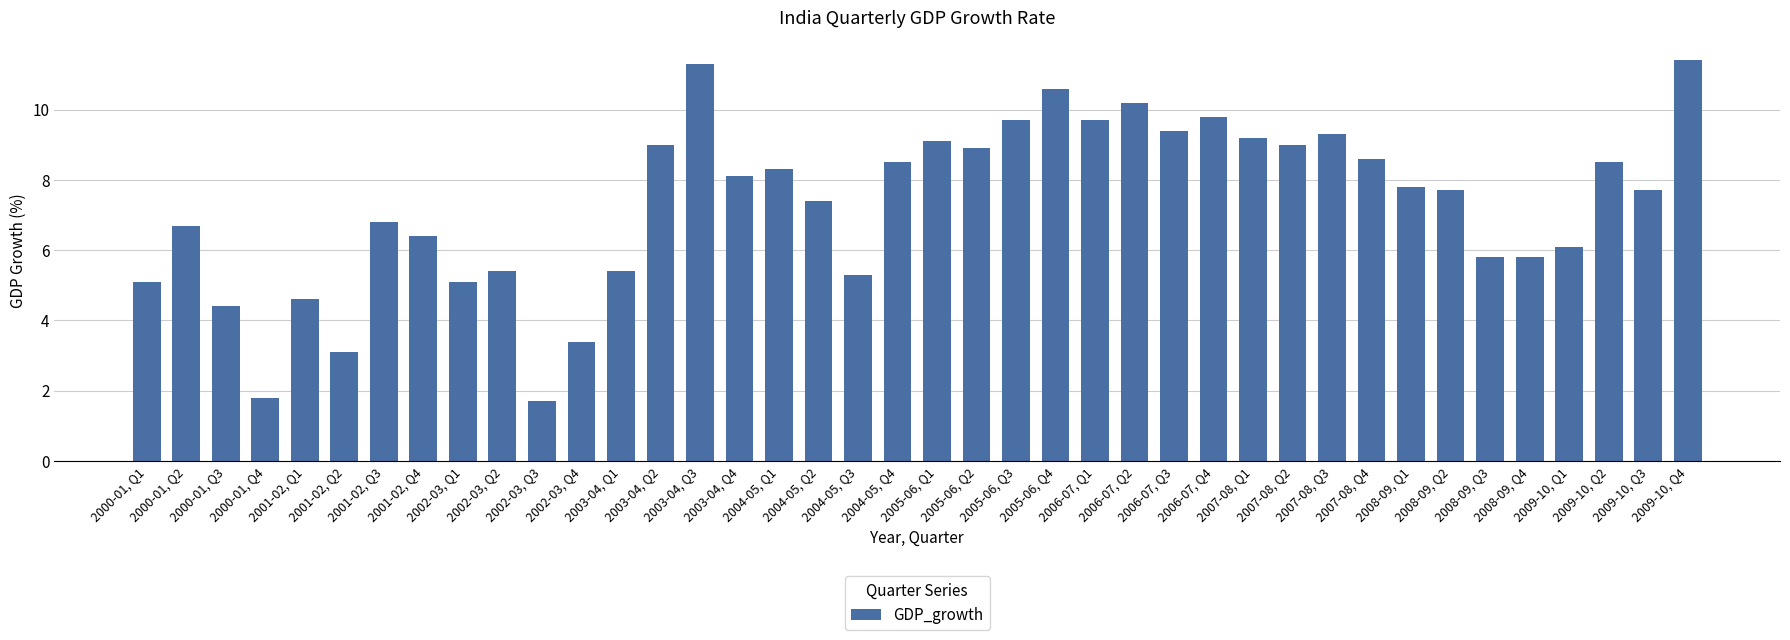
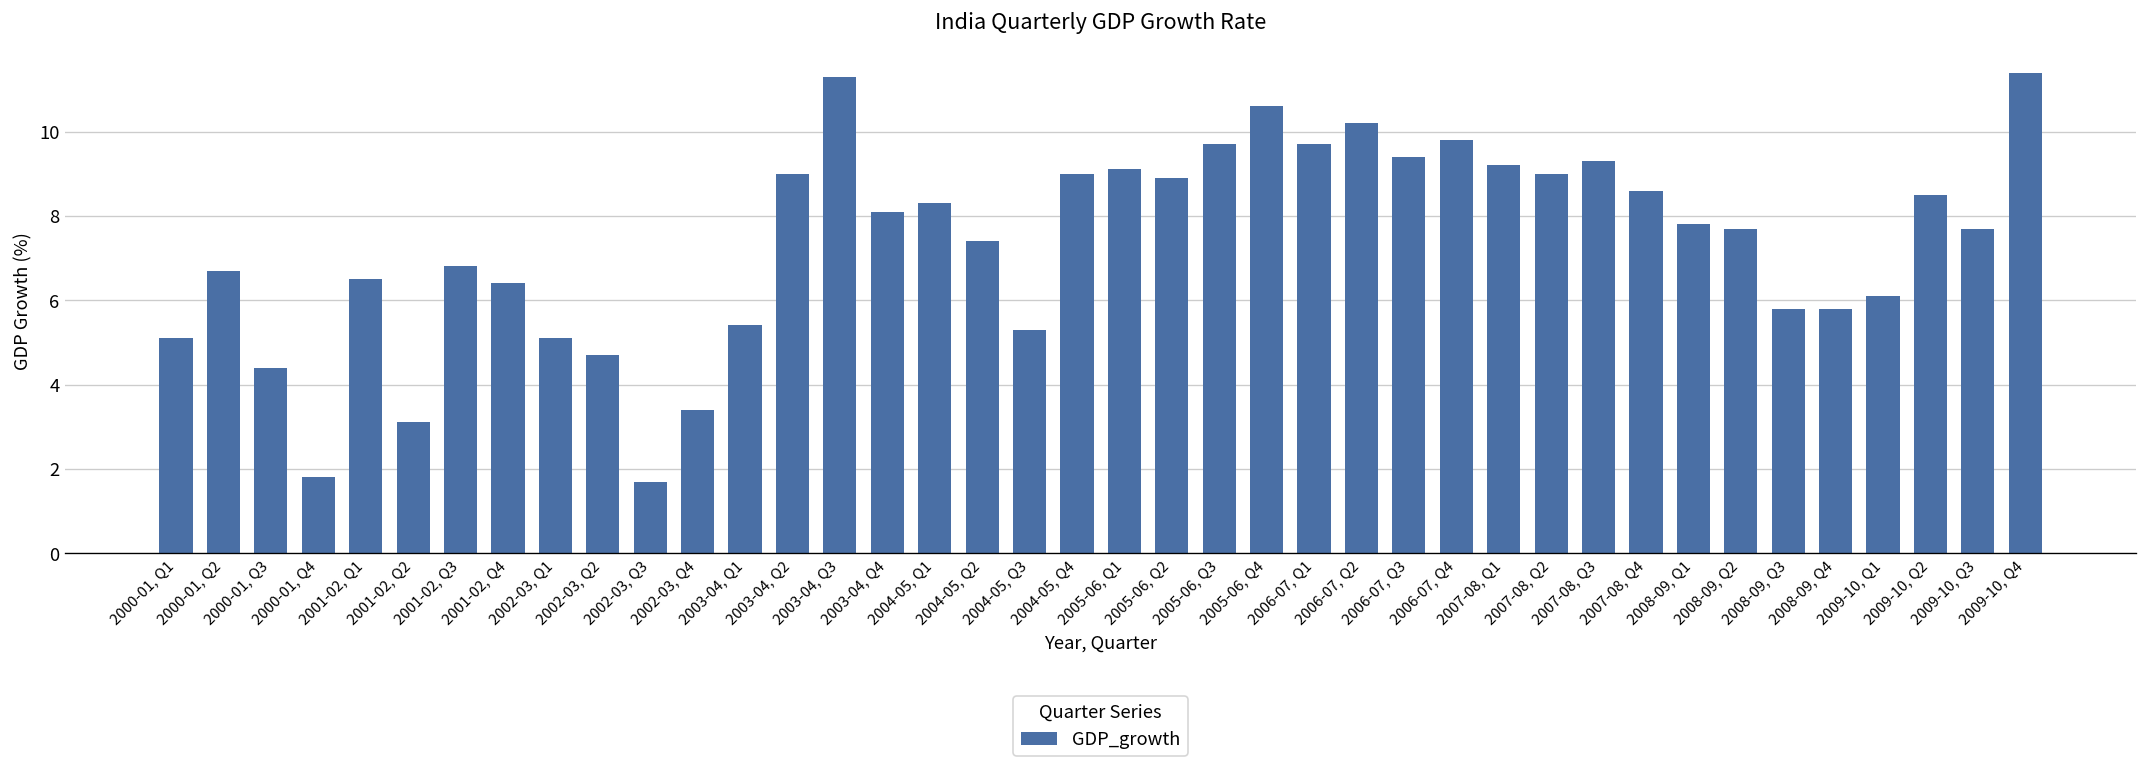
  {
    "2000-01, Q1": 5.1,
    "2000-01, Q2": 6.7,
    "2000-01, Q3": 4.4,
    "2000-01, Q4": 1.8,
-   "2001-02, Q1": 4.6,
+   "2001-02, Q1": 6.5,
    "2001-02, Q2": 3.1,
    "2001-02, Q3": 6.8,
    "2001-02, Q4": 6.4,
    "2002-03, Q1": 5.1,
-   "2002-03, Q2": 5.4,
+   "2002-03, Q2": 4.7,
    "2002-03, Q3": 1.7,
    "2002-03, Q4": 3.4,
    "2003-04, Q1": 5.4,
    "2003-04, Q2": 9.0,
    "2003-04, Q3": 11.3,
    "2003-04, Q4": 8.1,
    "2004-05, Q1": 8.3,
    "2004-05, Q2": 7.4,
    "2004-05, Q3": 5.3,
-   "2004-05, Q4": 8.5,
+   "2004-05, Q4": 9.0,
    "2005-06, Q1": 9.1,
    "2005-06, Q2": 8.9,
    "2005-06, Q3": 9.7,
    "2005-06, Q4": 10.6,
    "2006-07, Q1": 9.7,
    "2006-07, Q2": 10.2,
    "2006-07, Q3": 9.4,
    "2006-07, Q4": 9.8,
    "2007-08, Q1": 9.2,
    "2007-08, Q2": 9.0,
    "2007-08, Q3": 9.3,
    "2007-08, Q4": 8.6,
    "2008-09, Q1": 7.8,
    "2008-09, Q2": 7.7,
    "2008-09, Q3": 5.8,
    "2008-09, Q4": 5.8,
    "2009-10, Q1": 6.1,
    "2009-10, Q2": 8.5,
    "2009-10, Q3": 7.7,
    "2009-10, Q4": 11.4
  }
